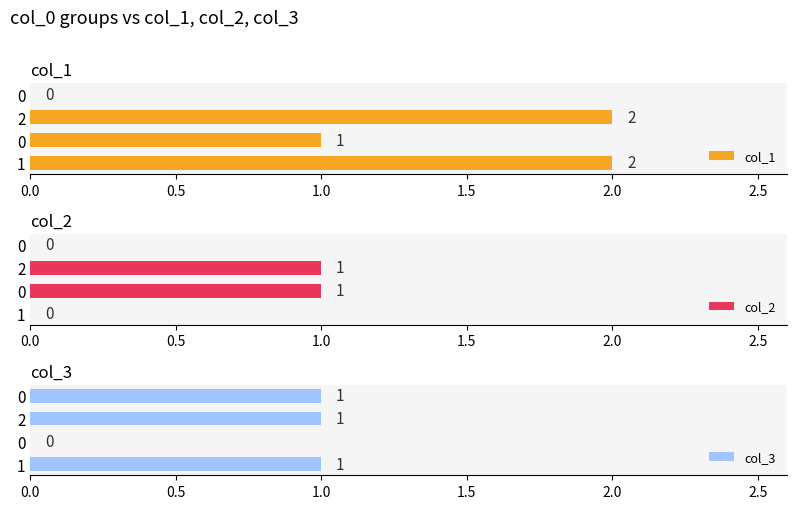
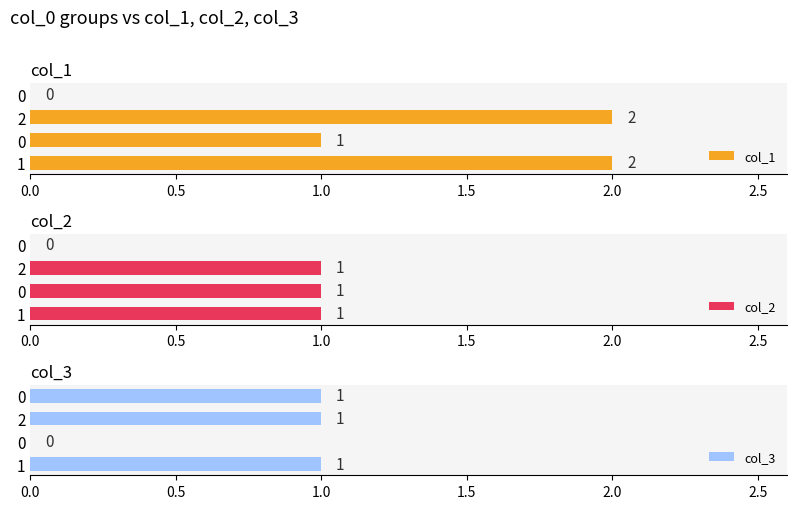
  {
    "col_1": {
      "2": 2,
      "1": 2
    },
    "col_2": {
      "2": 1,
-     "1": 0
+     "1": 1
    },
    "col_3": {
      "2": 1,
      "1": 1
    }
  }
